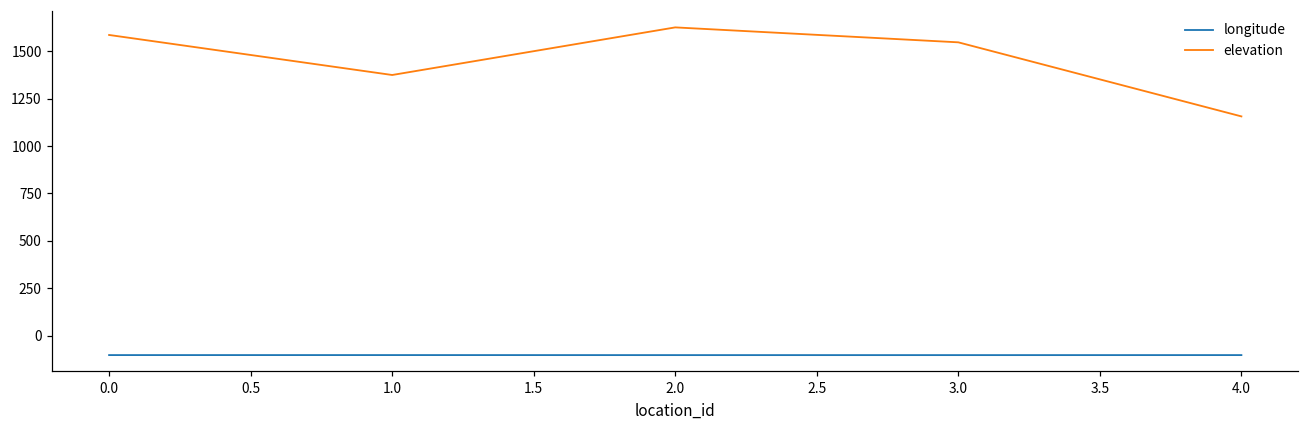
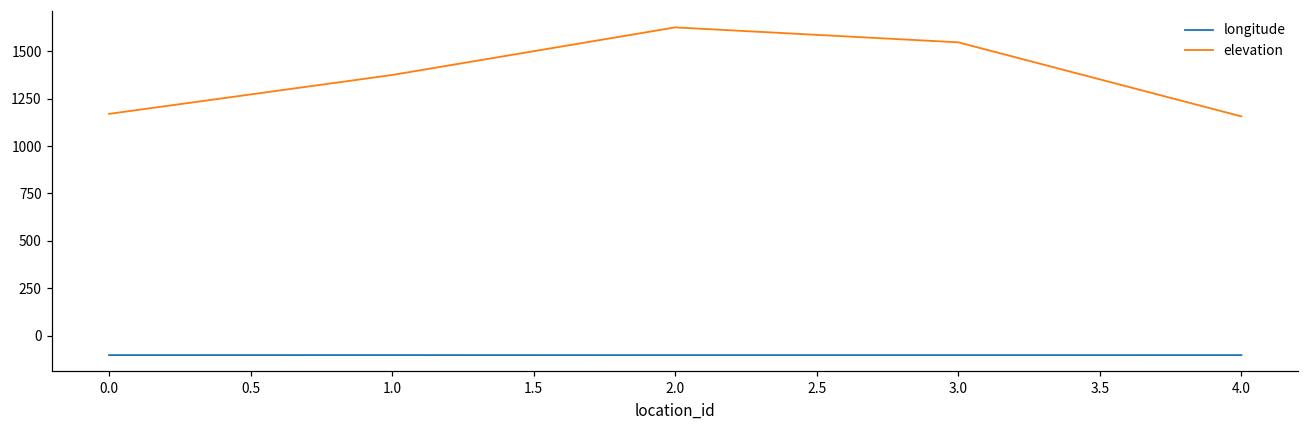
  {
    "longitude": {
      "0.0": -100,
      "1.0": -100,
      "2.0": -100,
      "3.0": -100,
      "4.0": -100
    },
    "elevation": {
-     "0.0": 1590,
+     "0.0": 1170,
      "1.0": 1380,
      "2.0": 1630,
      "3.0": 1550,
      "4.0": 1160
    }
  }
